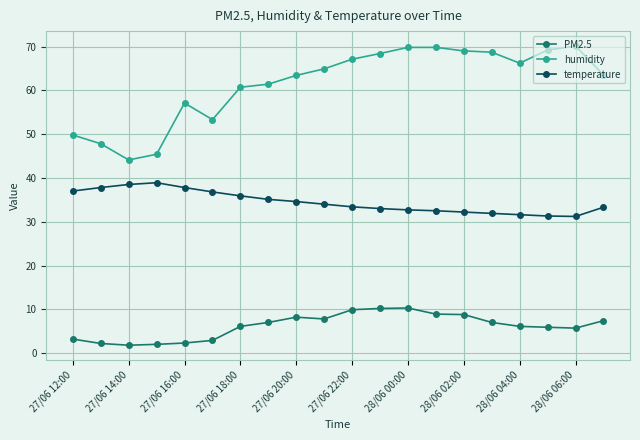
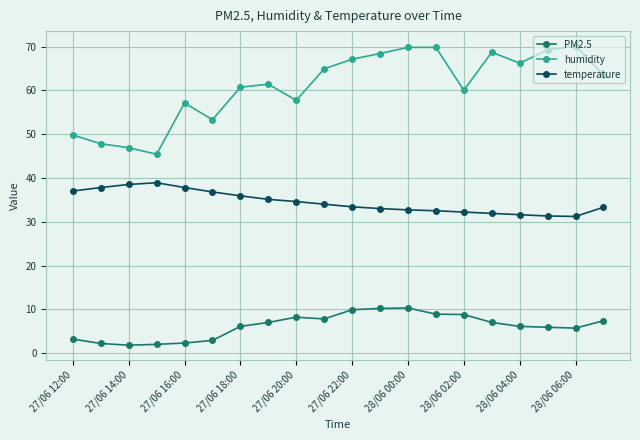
  {
    "humidity": {
      "27/06 12:00": 50,
-     "27/06 14:00": 44,
+     "27/06 14:00": 47,
      "27/06 16:00": 57,
      "27/06 18:00": 61,
-     "27/06 20:00": 63,
+     "27/06 20:00": 58,
      "27/06 22:00": 67,
      "28/06 00:00": 70,
-     "28/06 02:00": 69,
+     "28/06 02:00": 60,
      "28/06 04:00": 66
    }
  }
